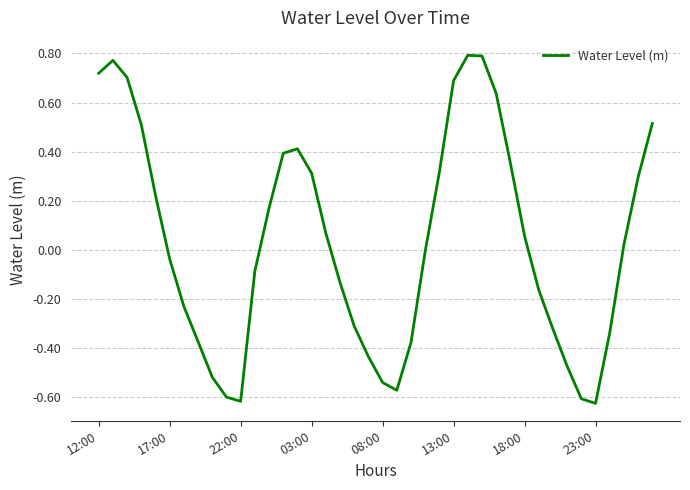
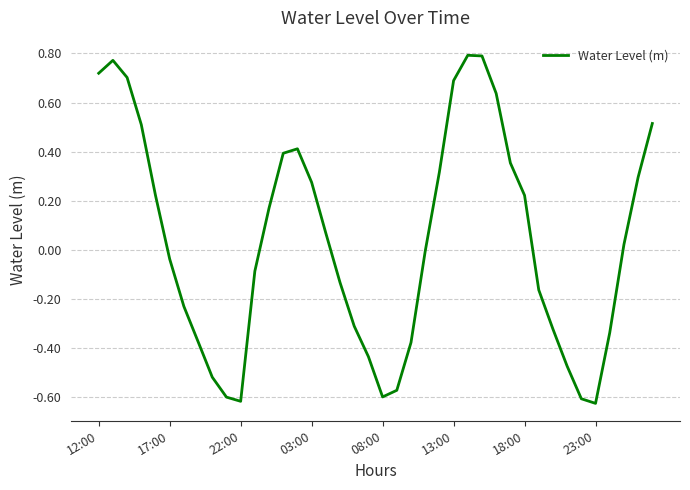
  {
    "12:00": 0.72,
    "17:00": -0.04,
    "22:00": -0.62,
-   "03:00": 0.31,
-   "08:00": -0.54,
+   "03:00": 0.28,
+   "08:00": -0.60,
    "13:00": 0.69,
-   "18:00": 0.06,
+   "18:00": 0.22,
    "23:00": -0.62
  }
